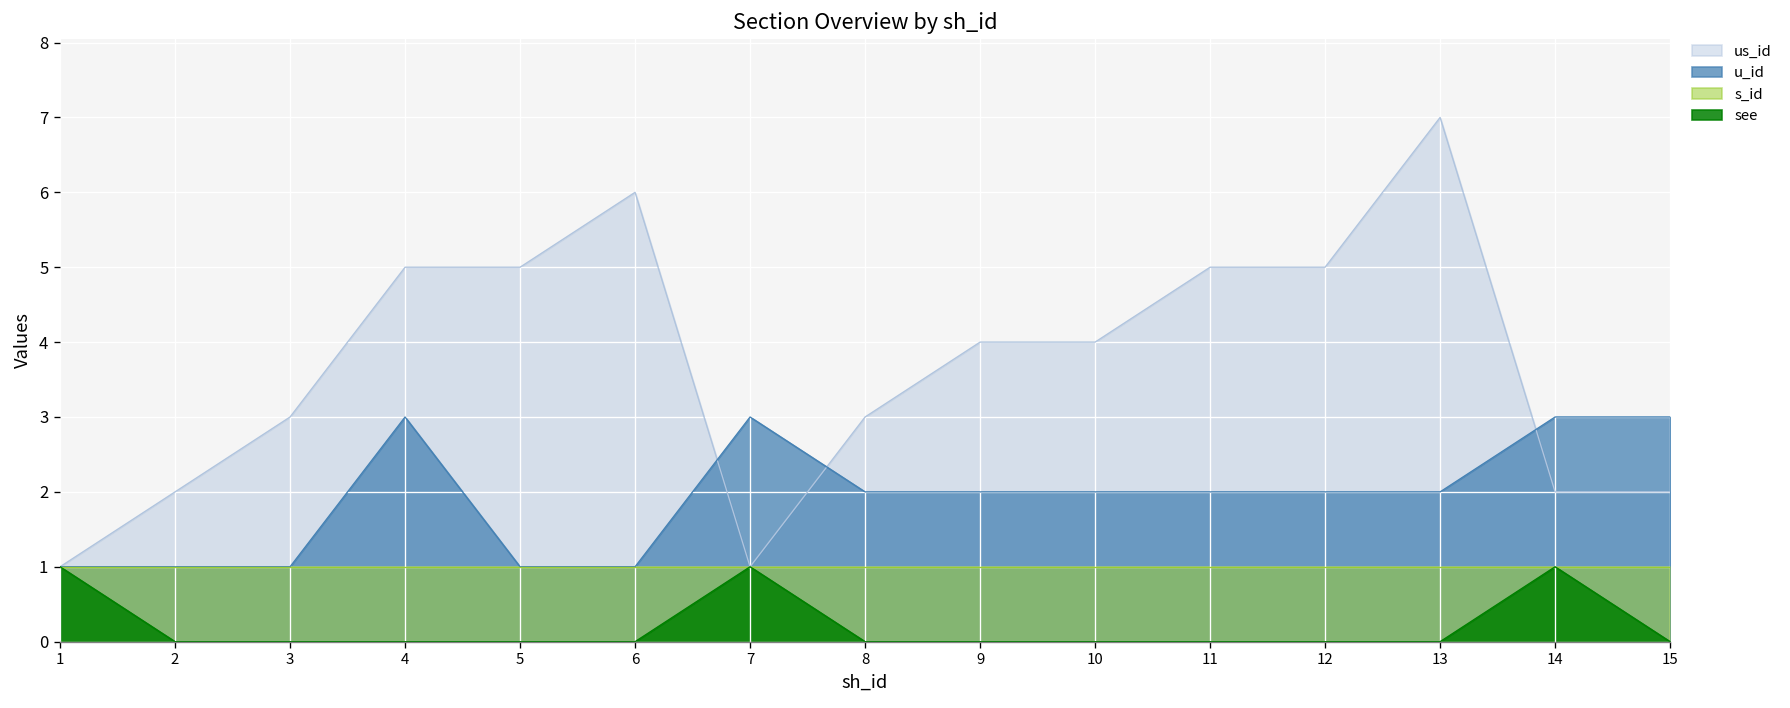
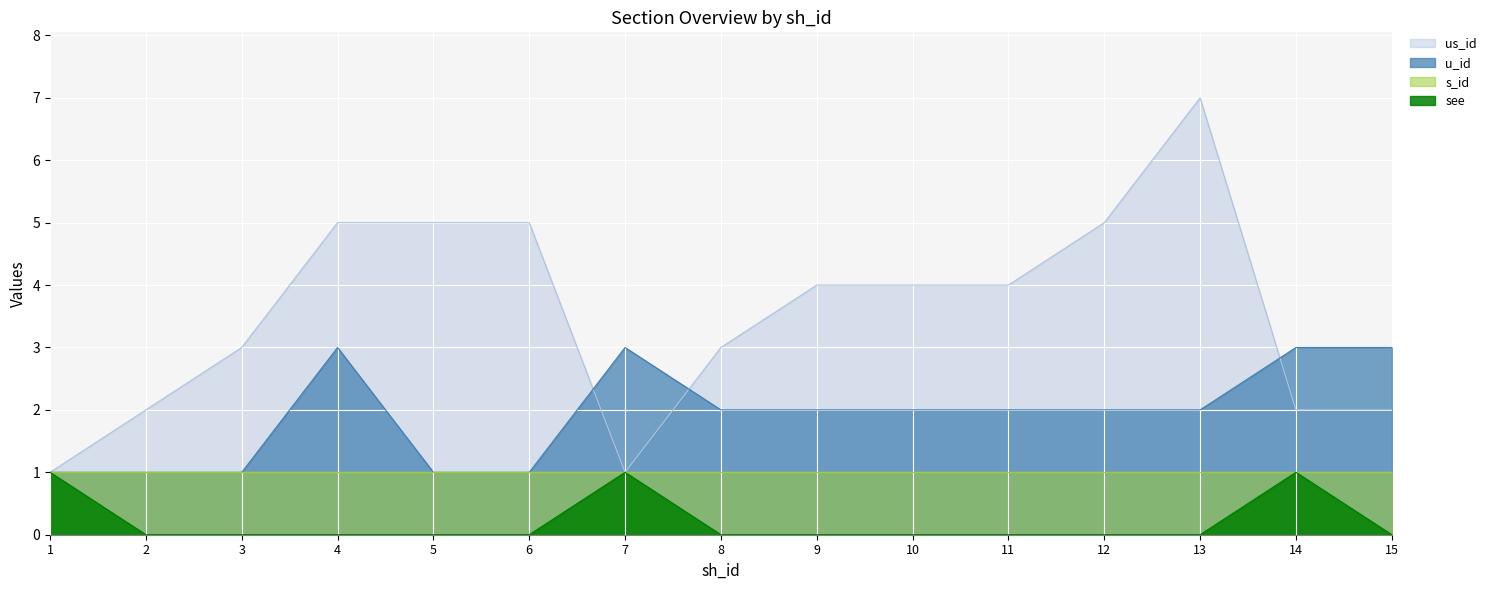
  {
    "us_id": {
      "2": 2,
      "3": 3,
      "4": 5,
      "5": 5,
-     "6": 6,
+     "6": 5,
      "8": 3,
      "9": 4,
      "10": 4,
-     "11": 5,
+     "11": 4,
      "12": 5,
      "13": 7,
      "14": 2,
      "15": 2
    },
    "u_id": {
      "4": 3,
      "7": 3,
      "8": 2,
      "9": 2,
      "10": 2,
      "11": 2,
      "12": 2,
      "13": 2,
      "14": 3,
      "15": 3
    },
    "s_id": {
      "4": 1,
      "8": 1,
      "9": 1,
      "10": 1,
      "11": 1,
      "12": 1,
      "13": 1,
      "15": 1
    },
    "see": {
      "2": 0,
      "3": 0,
      "4": 0,
      "5": 0,
      "6": 0,
      "8": 0,
      "9": 0,
      "10": 0,
      "11": 0,
      "12": 0,
      "13": 0,
      "15": 0
    }
  }
